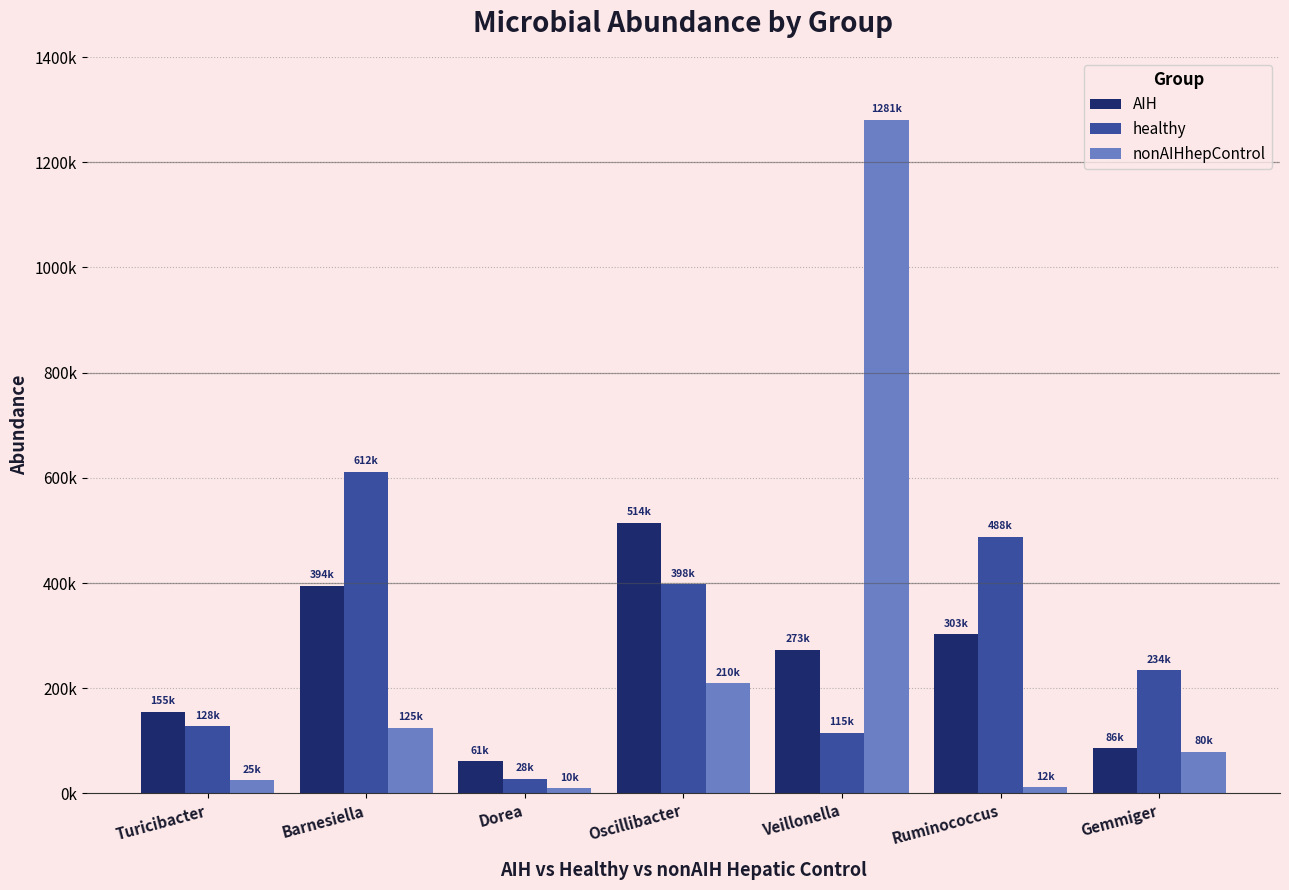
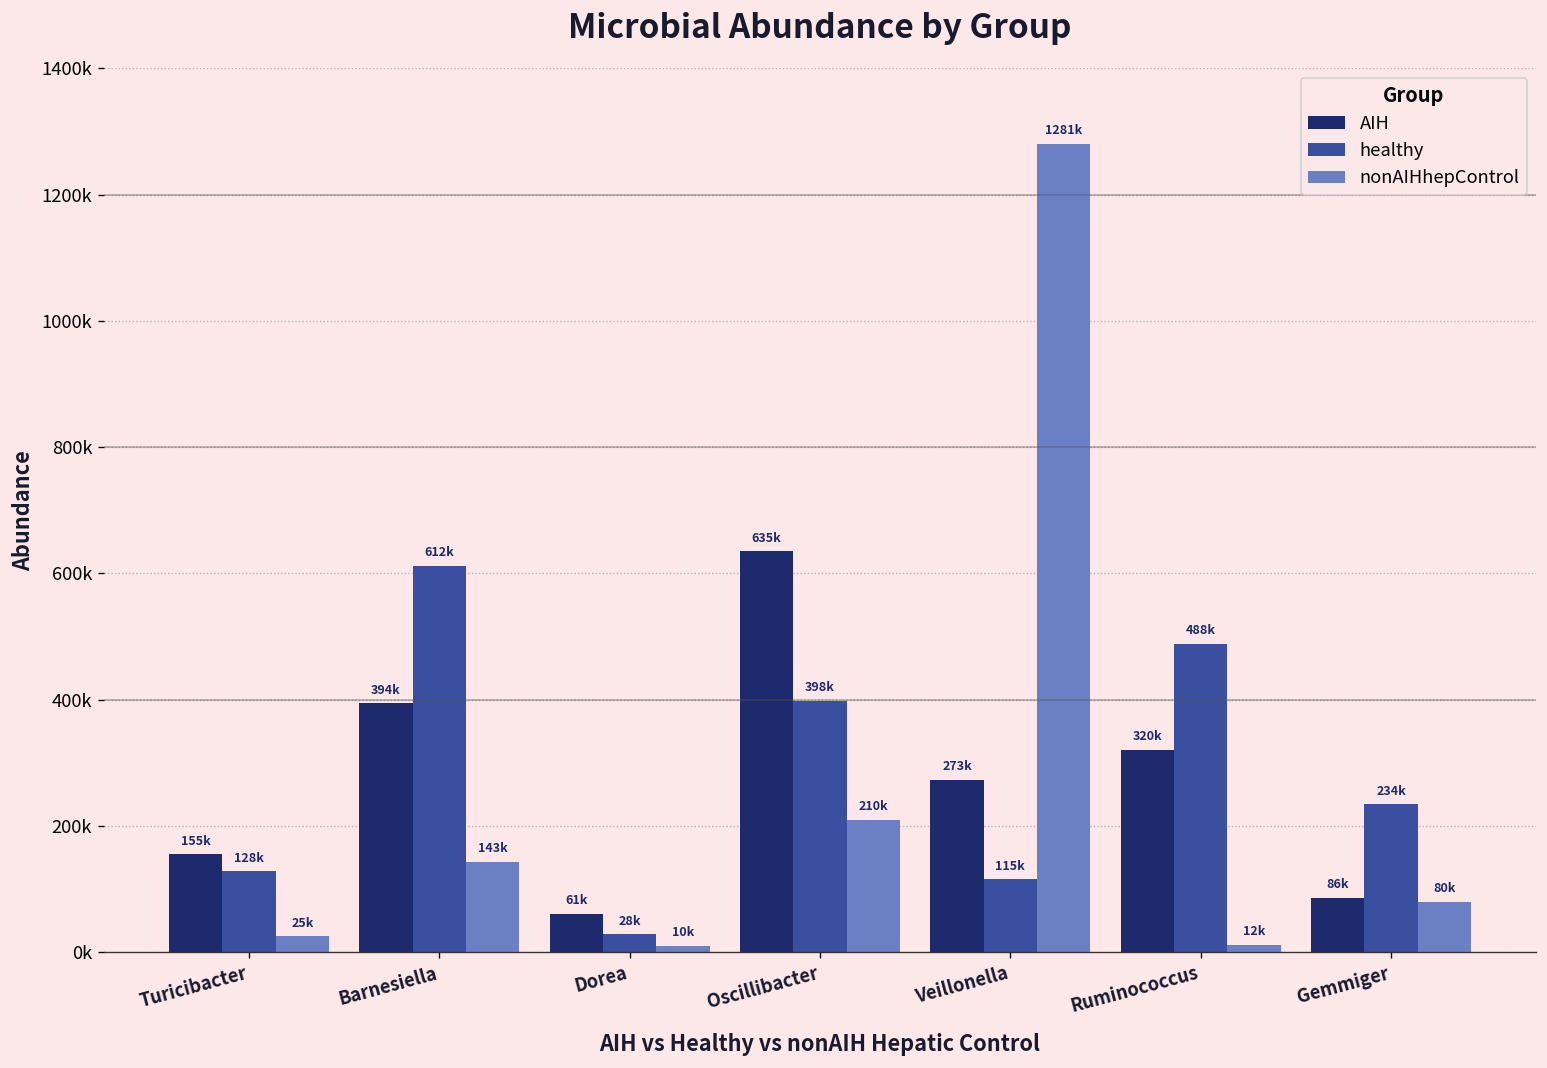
  {
    "AIH": {
      "Turicibacter": "155k",
      "Barnesiella": "394k",
      "Dorea": "61k",
-     "Oscillibacter": "514k",
+     "Oscillibacter": "635k",
      "Veillonella": "273k",
-     "Ruminococcus": "303k",
+     "Ruminococcus": "320k",
      "Gemmiger": "86k"
    },
    "healthy": {
      "Turicibacter": "128k",
      "Barnesiella": "612k",
      "Dorea": "28k",
      "Oscillibacter": "398k",
      "Veillonella": "115k",
      "Ruminococcus": "488k",
      "Gemmiger": "234k"
    },
    "nonAIHhepControl": {
      "Turicibacter": "25k",
-     "Barnesiella": "125k",
+     "Barnesiella": "143k",
      "Dorea": "10k",
      "Oscillibacter": "210k",
      "Veillonella": "1281k",
      "Ruminococcus": "12k",
      "Gemmiger": "80k"
    }
  }
